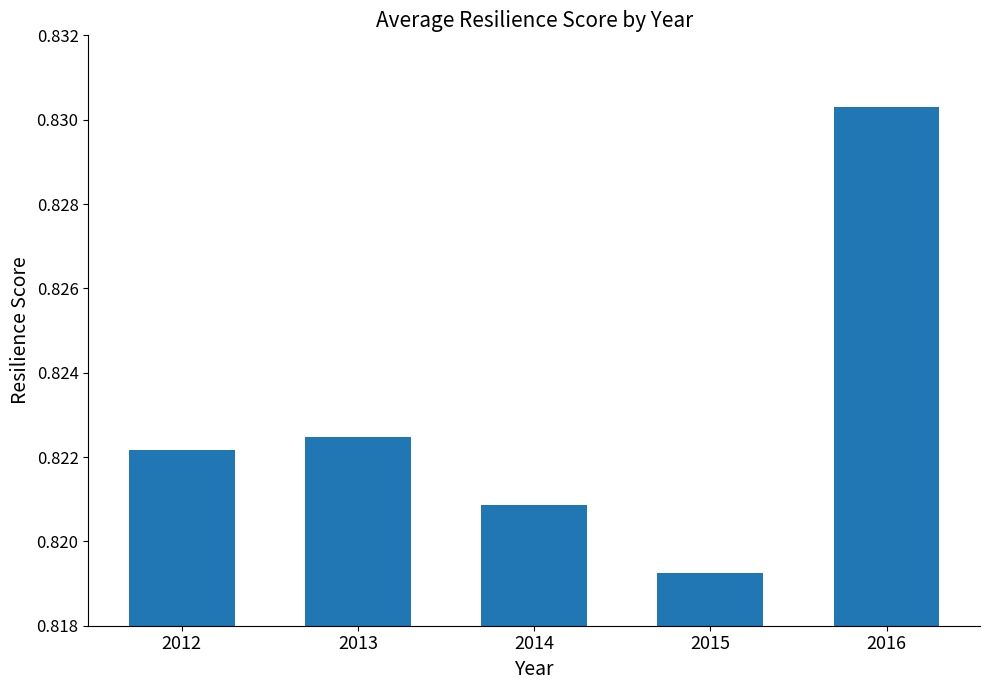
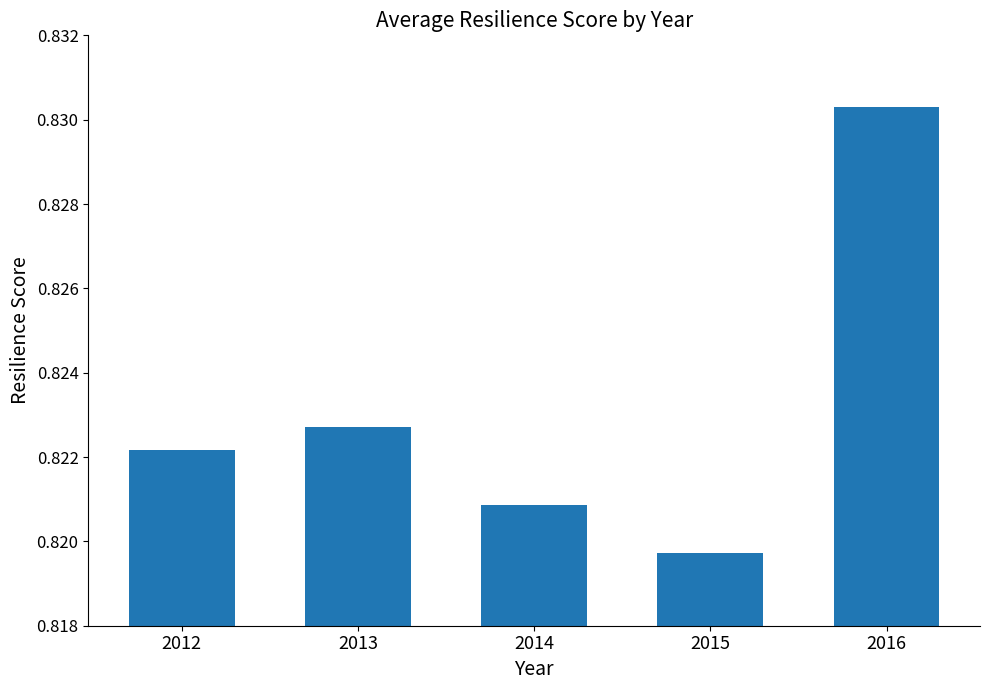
  {
    "2012": 0.8222,
-   "2013": 0.8225,
+   "2013": 0.8227,
    "2014": 0.8209,
-   "2015": 0.8193,
+   "2015": 0.8197,
    "2016": 0.8303
  }
